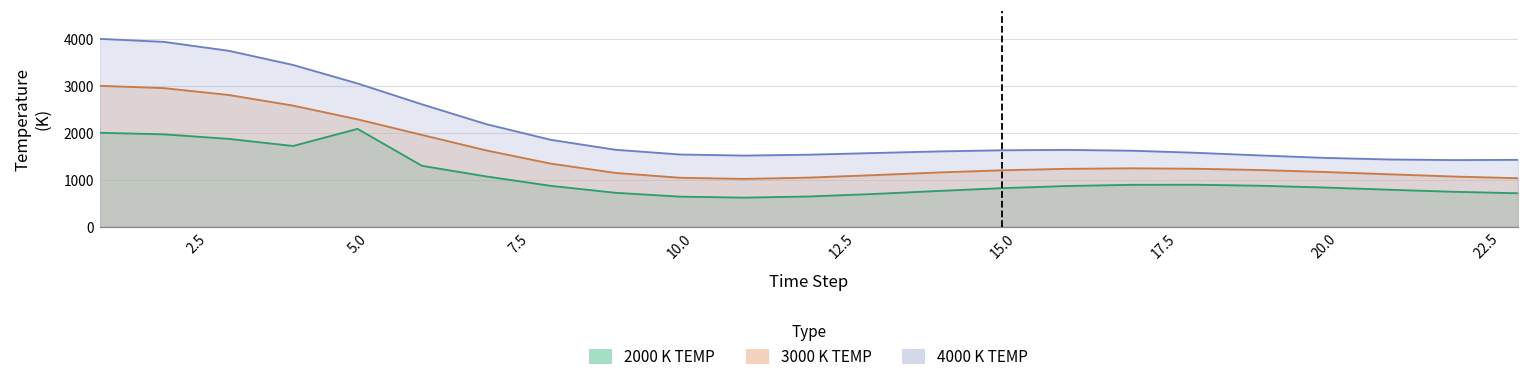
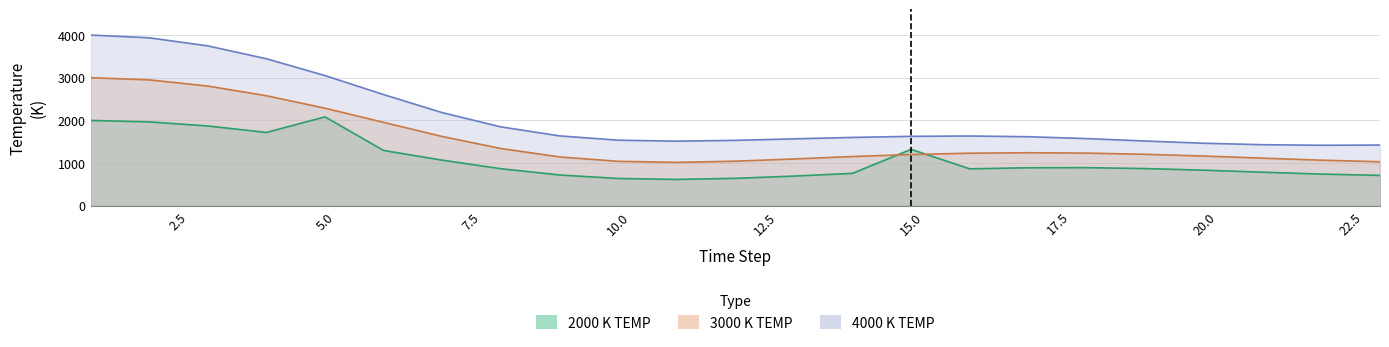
  {
    "2000 K TEMP": {
      "5.0": 2100,
      "10.0": 600,
-     "15.0": 800,
+     "15.0": 1300,
      "20.0": 800
    }
  }
